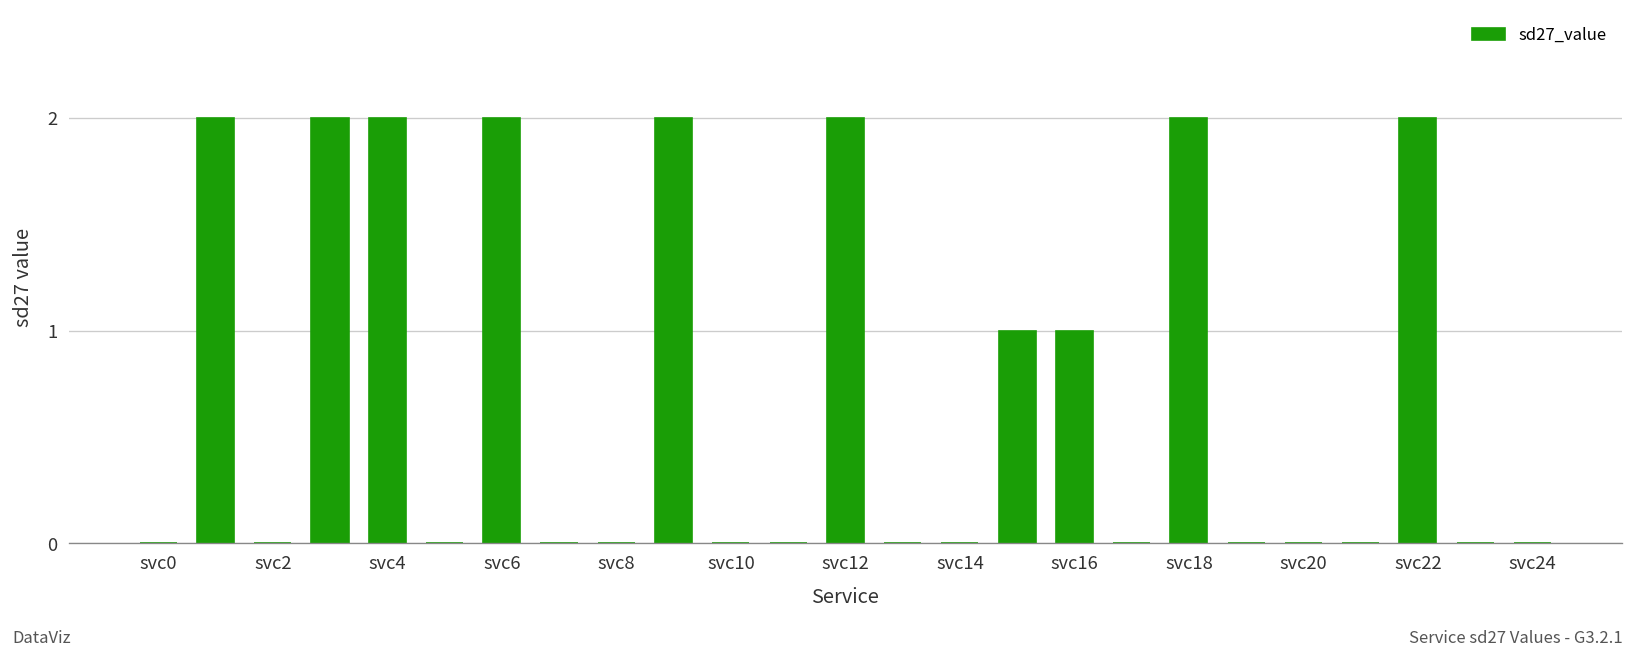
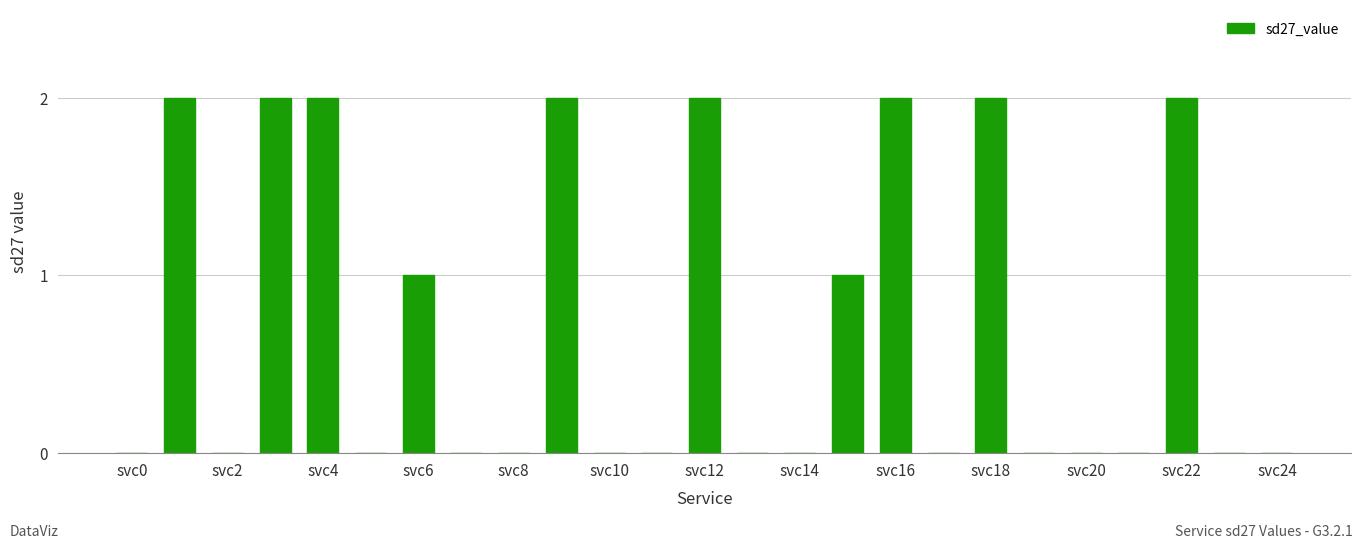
  {
    "svc0": 0,
    "svc2": 0,
    "svc4": 2,
-   "svc6": 2,
+   "svc6": 1,
    "svc8": 0,
    "svc10": 0,
    "svc12": 2,
    "svc14": 0,
-   "svc16": 1,
+   "svc16": 2,
    "svc18": 2,
    "svc20": 0,
    "svc22": 2,
    "svc24": 0
  }
